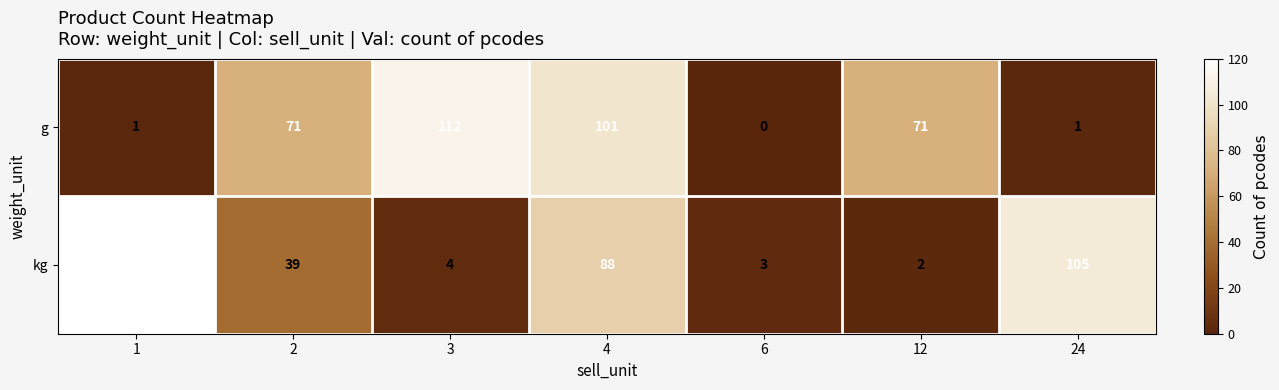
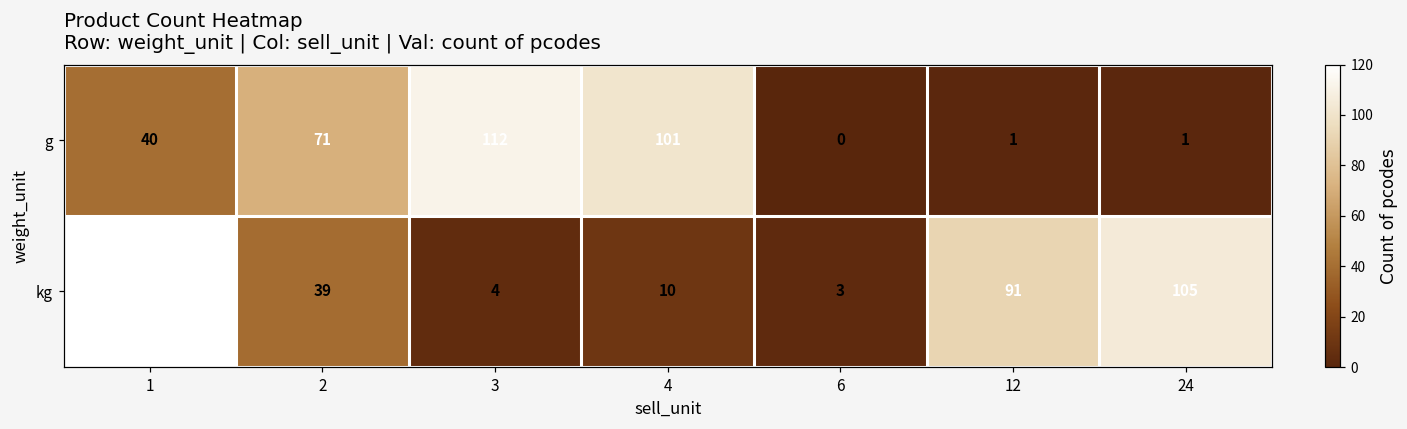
  {
    "g": {
-     "1": 1,
+     "1": 40,
      "2": 71,
      "4": 101,
      "6": 0,
-     "12": 71,
+     "12": 1,
      "24": 1
    },
    "kg": {
      "2": 39,
      "3": 4,
-     "4": 88,
+     "4": 10,
      "6": 3,
-     "12": 2
+     "12": 91
    }
  }
